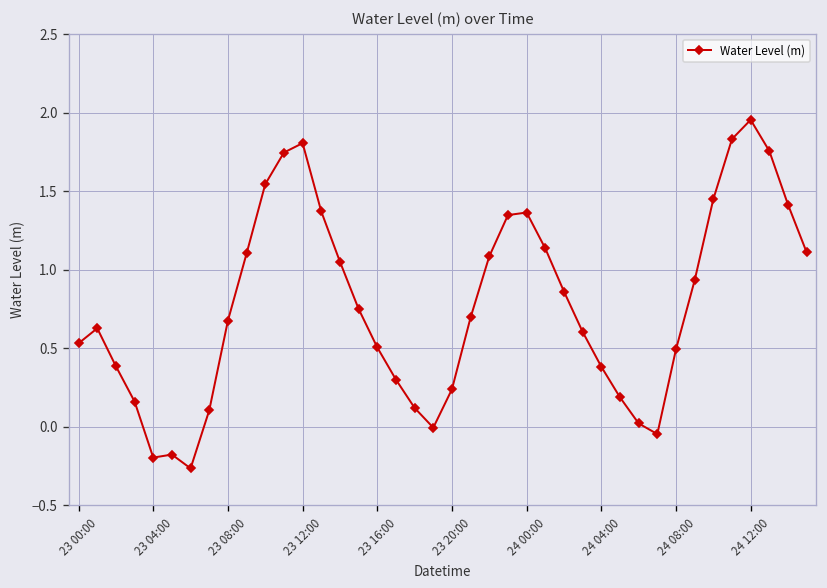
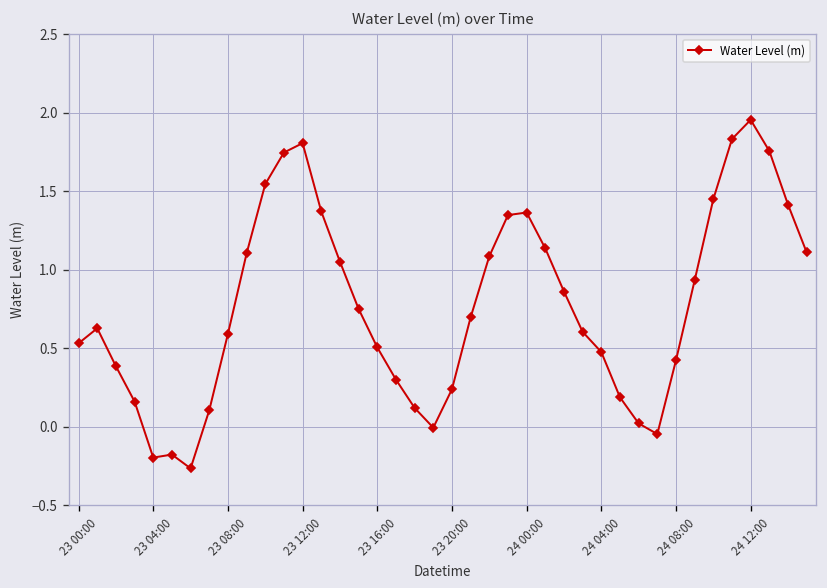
  {
    "23 00:00": 0.53,
    "23 04:00": -0.20,
-   "23 08:00": 0.68,
+   "23 08:00": 0.59,
    "23 12:00": 1.81,
    "23 16:00": 0.50,
    "23 20:00": 0.24,
    "24 00:00": 1.36,
-   "24 04:00": 0.38,
-   "24 08:00": 0.49,
+   "24 04:00": 0.47,
+   "24 08:00": 0.42,
    "24 12:00": 1.95
  }
